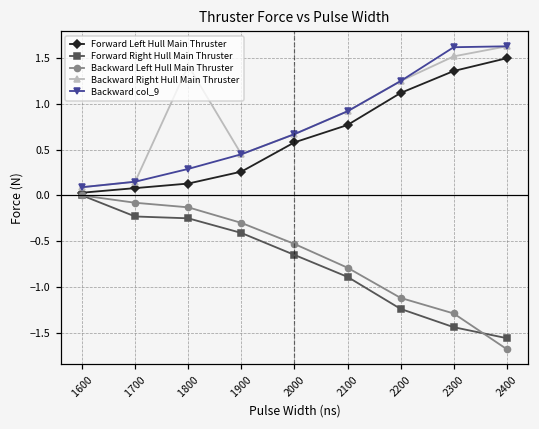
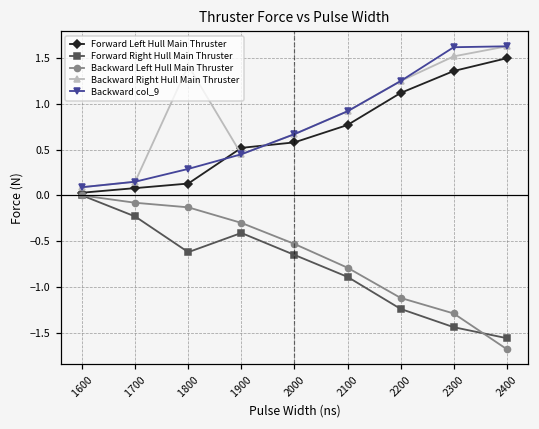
  {
    "Forward Left Hull Main Thruster": {
      "1700": 0.1,
      "1800": 0.1,
-     "1900": 0.3,
+     "1900": 0.5,
      "2000": 0.6,
      "2100": 0.8,
      "2200": 1.1,
      "2300": 1.4,
      "2400": 1.5
    },
    "Forward Right Hull Main Thruster": {
      "1700": -0.2,
-     "1800": -0.3,
+     "1800": -0.6,
      "1900": -0.4,
      "2000": -0.7,
      "2100": -0.9,
      "2200": -1.2,
      "2300": -1.4,
      "2400": -1.6
    },
    "Backward Left Hull Main Thruster": {
      "1700": -0.1,
      "1800": -0.1,
      "1900": -0.3,
      "2000": -0.5,
      "2100": -0.8,
      "2200": -1.1,
      "2300": -1.3,
      "2400": -1.7
    },
    "Backward Right Hull Main Thruster": {
      "2300": 1.5
    },
    "Backward col_9": {
      "1800": 0.3,
      "2300": 1.6
    }
  }
